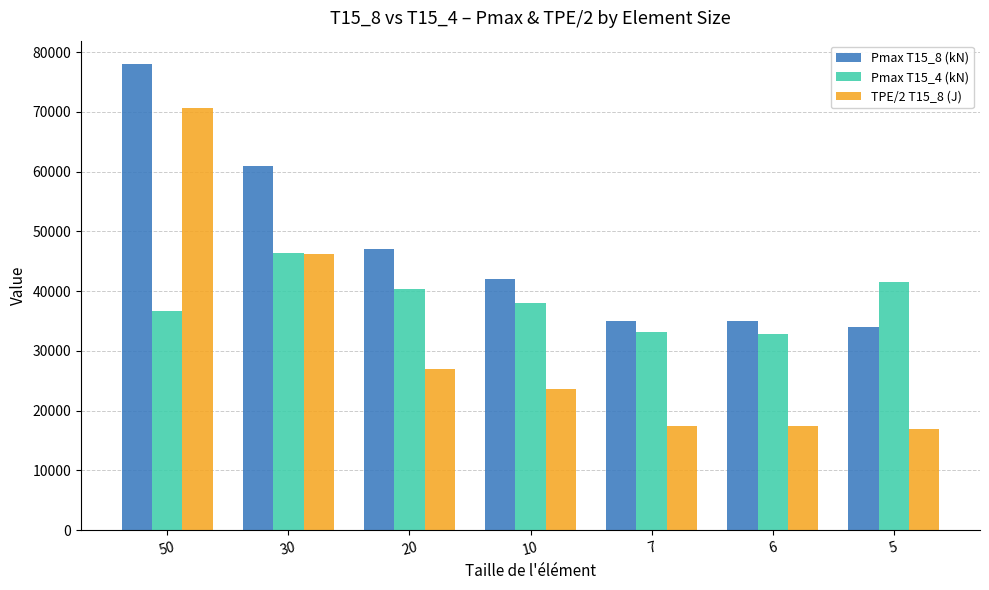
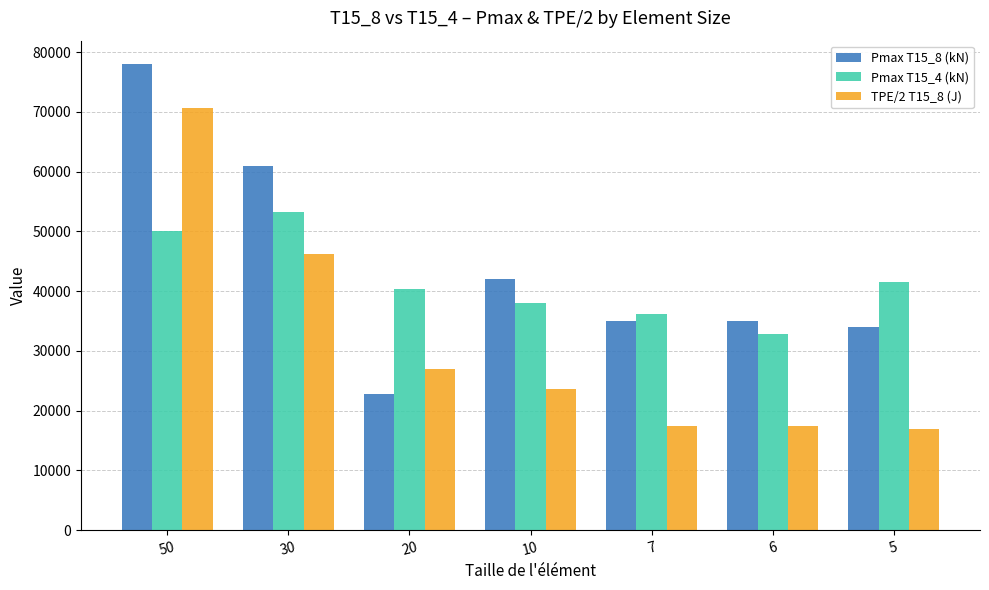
  {
    "Pmax T15_8 (kN)": {
      "50": 78000,
      "30": 61000,
-     "20": 47000,
+     "20": 23000,
      "10": 42000,
      "7": 35000,
      "6": 35000,
      "5": 34000
    },
    "Pmax T15_4 (kN)": {
-     "50": 37000,
-     "30": 46000,
+     "50": 50000,
+     "30": 53000,
      "20": 40000,
      "10": 38000,
-     "7": 33000,
+     "7": 36000,
      "6": 33000,
      "5": 42000
    },
    "TPE/2 T15_8 (J)": {
      "50": 71000,
      "30": 46000,
      "20": 27000,
      "10": 24000,
      "7": 18000,
      "6": 17000,
      "5": 17000
    }
  }
